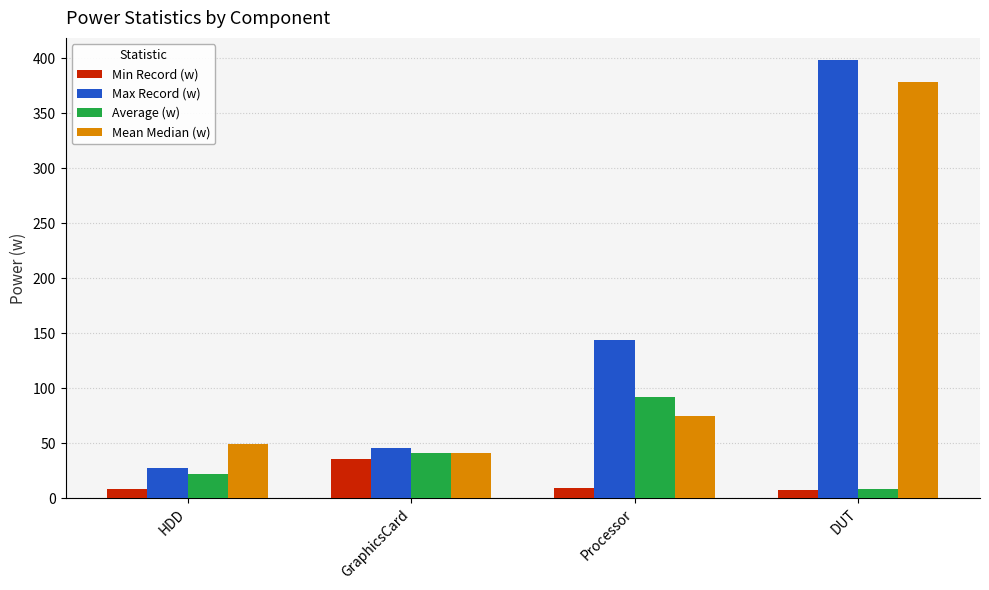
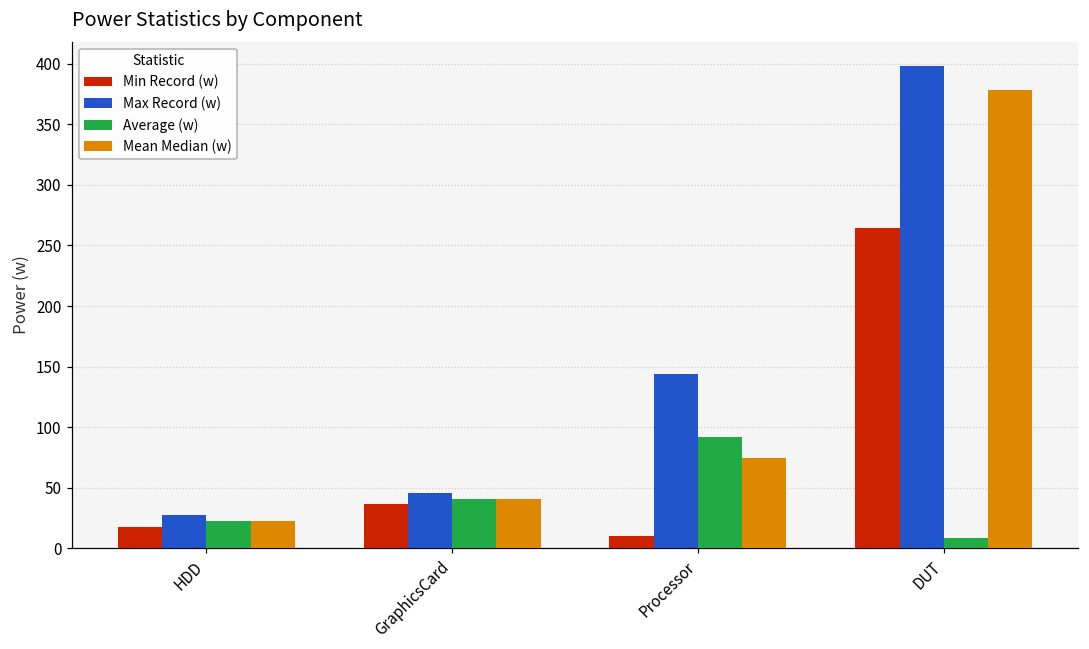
  {
    "Min Record (w)": {
-     "HDD": 8,
+     "HDD": 17,
      "GraphicsCard": 36,
      "Processor": 10,
-     "DUT": 7
+     "DUT": 265
    },
    "Max Record (w)": {
      "HDD": 27,
      "GraphicsCard": 45,
      "Processor": 144,
      "DUT": 398
    },
    "Average (w)": {
      "HDD": 22,
      "GraphicsCard": 41,
      "Processor": 92,
      "DUT": 9
    },
    "Mean Median (w)": {
-     "HDD": 50,
+     "HDD": 22,
      "GraphicsCard": 41,
      "Processor": 75,
      "DUT": 378
    }
  }
